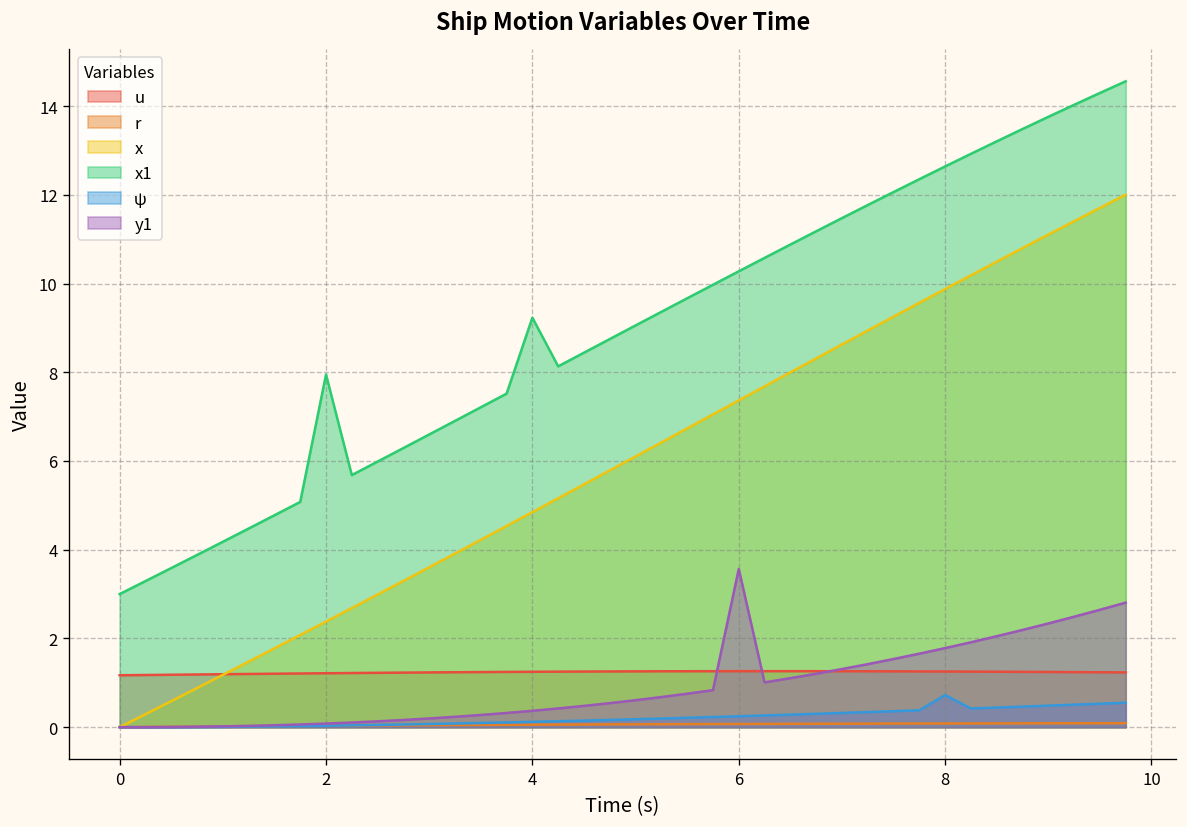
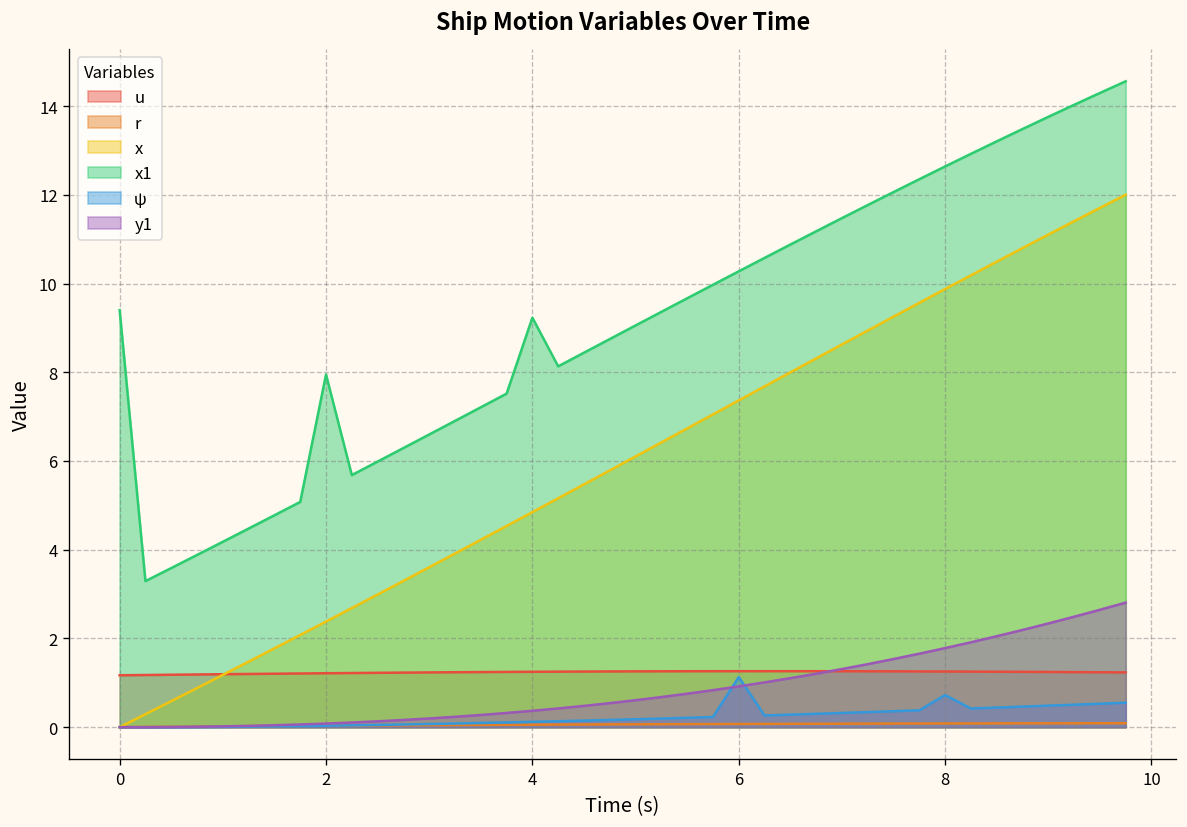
  {
    "x1": {
-     "0": 3.0,
+     "0": 9.4,
      "2": 7.9,
      "4": 9.2,
      "6": 10.3,
      "8": 12.6
    },
    "ψ": {
-     "6": 0.2,
+     "6": 1.1,
      "8": 0.7
    },
    "y1": {
      "4": 0.4,
-     "6": 3.6,
+     "6": 0.9,
      "8": 1.8
    }
  }
